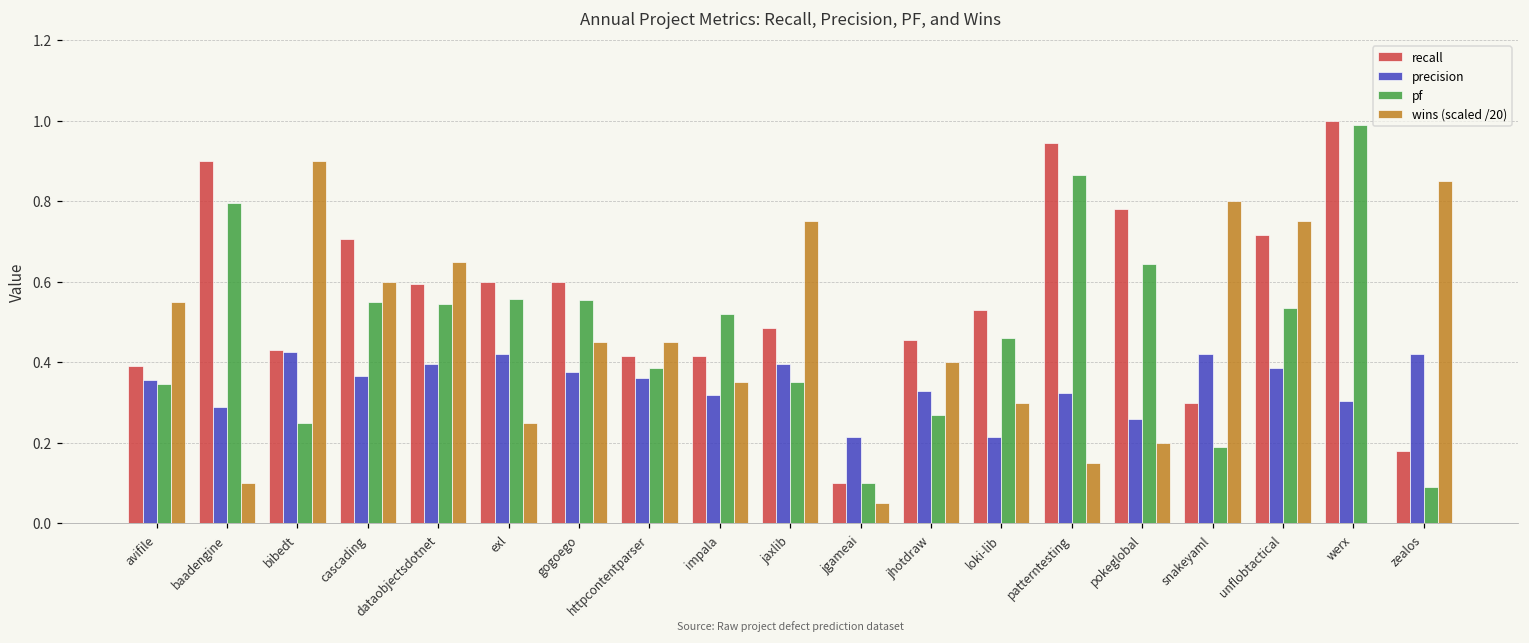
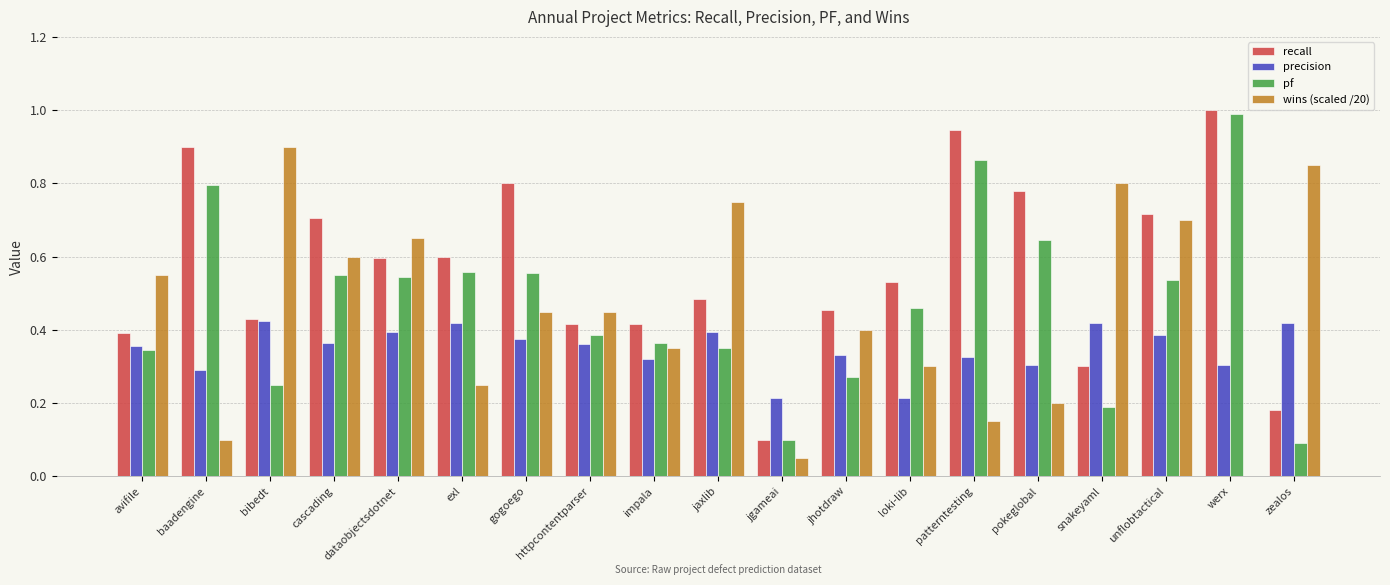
  {
    "recall": {
      "avifile": 0.39,
      "baadengine": 0.9,
      "bibedt": 0.43,
      "cascading": 0.7,
      "dataobjectsdotnet": 0.6,
      "exl": 0.6,
-     "gogoego": 0.6,
+     "gogoego": 0.8,
      "httpcontentparser": 0.42,
      "impala": 0.42,
      "jaxlib": 0.49,
      "jgameai": 0.1,
      "jhotdraw": 0.46,
      "loki-lib": 0.53,
      "patterntesting": 0.95,
      "pokeglobal": 0.78,
      "snakeyaml": 0.3,
      "unflobtactical": 0.72,
      "werx": 1.0,
      "zealos": 0.18
    },
    "precision": {
      "avifile": 0.36,
      "baadengine": 0.29,
      "bibedt": 0.43,
      "cascading": 0.37,
      "dataobjectsdotnet": 0.40,
      "exl": 0.42,
      "gogoego": 0.38,
      "httpcontentparser": 0.36,
      "impala": 0.32,
      "jaxlib": 0.40,
      "jgameai": 0.22,
      "jhotdraw": 0.33,
      "loki-lib": 0.21,
      "patterntesting": 0.33,
-     "pokeglobal": 0.26,
+     "pokeglobal": 0.31,
      "snakeyaml": 0.42,
      "unflobtactical": 0.39,
      "werx": 0.31,
      "zealos": 0.42
    },
    "pf": {
      "avifile": 0.35,
      "baadengine": 0.80,
      "bibedt": 0.25,
      "cascading": 0.55,
      "dataobjectsdotnet": 0.55,
      "exl": 0.56,
      "gogoego": 0.56,
      "httpcontentparser": 0.39,
-     "impala": 0.52,
+     "impala": 0.37,
      "jaxlib": 0.35,
      "jgameai": 0.10,
      "jhotdraw": 0.27,
      "loki-lib": 0.46,
      "patterntesting": 0.87,
      "pokeglobal": 0.65,
      "snakeyaml": 0.19,
      "unflobtactical": 0.54,
      "werx": 0.99,
      "zealos": 0.09
    },
    "wins (scaled /20)": {
      "avifile": 0.55,
      "baadengine": 0.10,
      "bibedt": 0.90,
      "cascading": 0.60,
      "dataobjectsdotnet": 0.65,
      "exl": 0.25,
      "gogoego": 0.45,
      "httpcontentparser": 0.45,
      "impala": 0.35,
      "jaxlib": 0.75,
      "jgameai": 0.05,
      "jhotdraw": 0.40,
      "loki-lib": 0.30,
      "patterntesting": 0.15,
      "pokeglobal": 0.20,
      "snakeyaml": 0.80,
-     "unflobtactical": 0.75,
+     "unflobtactical": 0.70,
      "werx": 0.00,
      "zealos": 0.85
    }
  }
